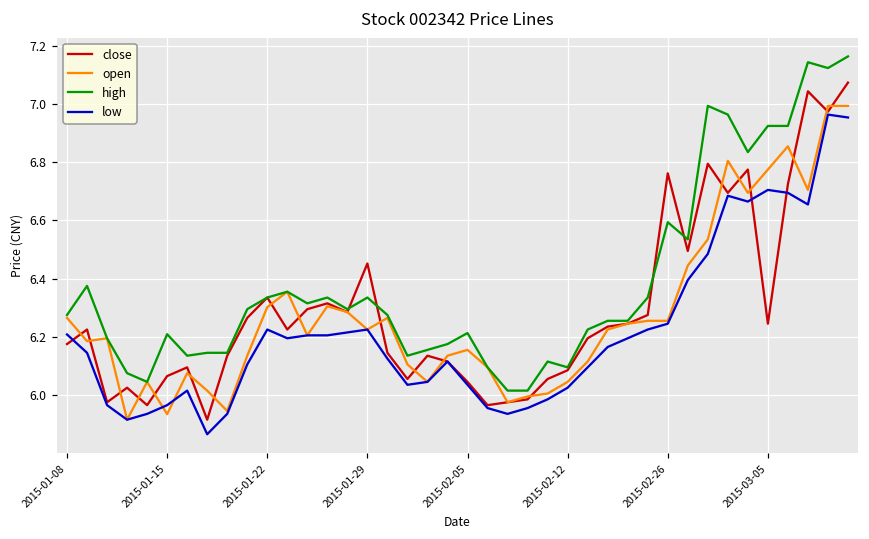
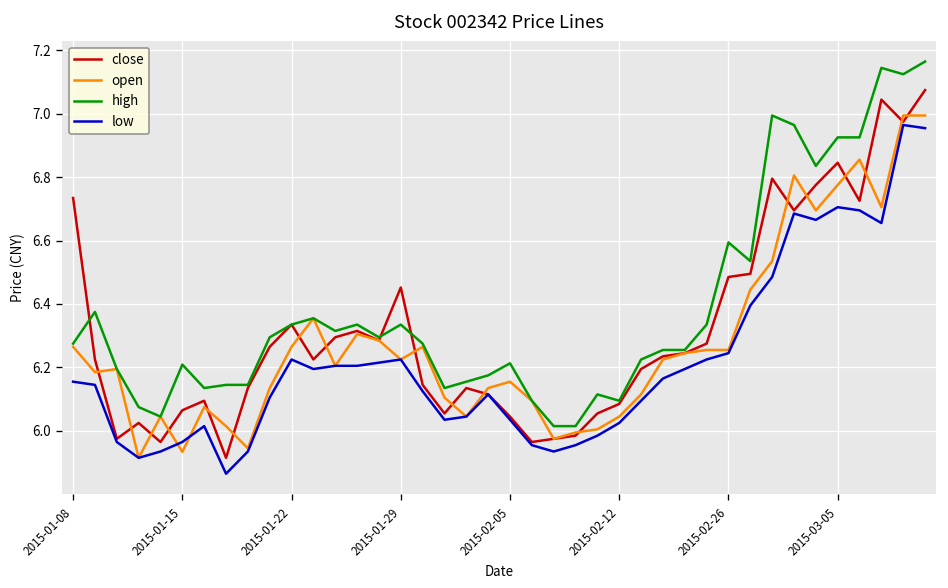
  {
    "close": {
-     "2015-01-08": 6.18,
+     "2015-01-08": 6.73,
      "2015-01-15": 6.07,
      "2015-01-29": 6.45,
      "2015-02-05": 6.05,
      "2015-02-12": 6.09,
-     "2015-02-26": 6.76,
-     "2015-03-05": 6.25
+     "2015-02-26": 6.49,
+     "2015-03-05": 6.85
    },
    "open": {
      "2015-01-08": 6.27,
      "2015-01-15": 5.93,
-     "2015-01-22": 6.30,
+     "2015-01-22": 6.27,
      "2015-02-05": 6.16,
      "2015-02-12": 6.05,
      "2015-02-26": 6.26,
      "2015-03-05": 6.78
    },
    "high": {
      "2015-01-08": 6.28,
      "2015-01-15": 6.21,
      "2015-01-29": 6.34,
      "2015-02-05": 6.21,
      "2015-02-12": 6.10,
      "2015-02-26": 6.59,
      "2015-03-05": 6.93
    },
    "low": {
-     "2015-01-08": 6.21,
+     "2015-01-08": 6.16,
      "2015-01-15": 5.97,
      "2015-01-22": 6.23,
      "2015-02-05": 6.04,
      "2015-02-12": 6.03,
      "2015-02-26": 6.25,
      "2015-03-05": 6.71
    }
  }
